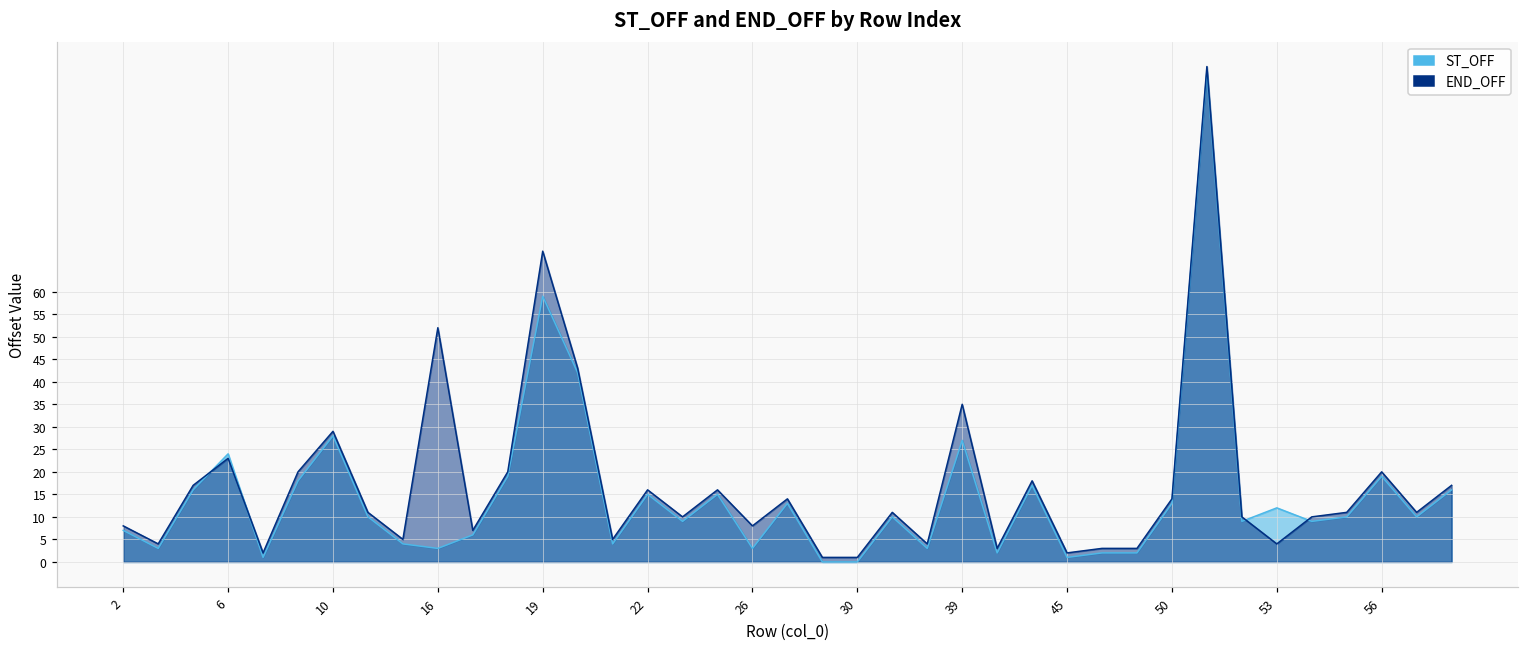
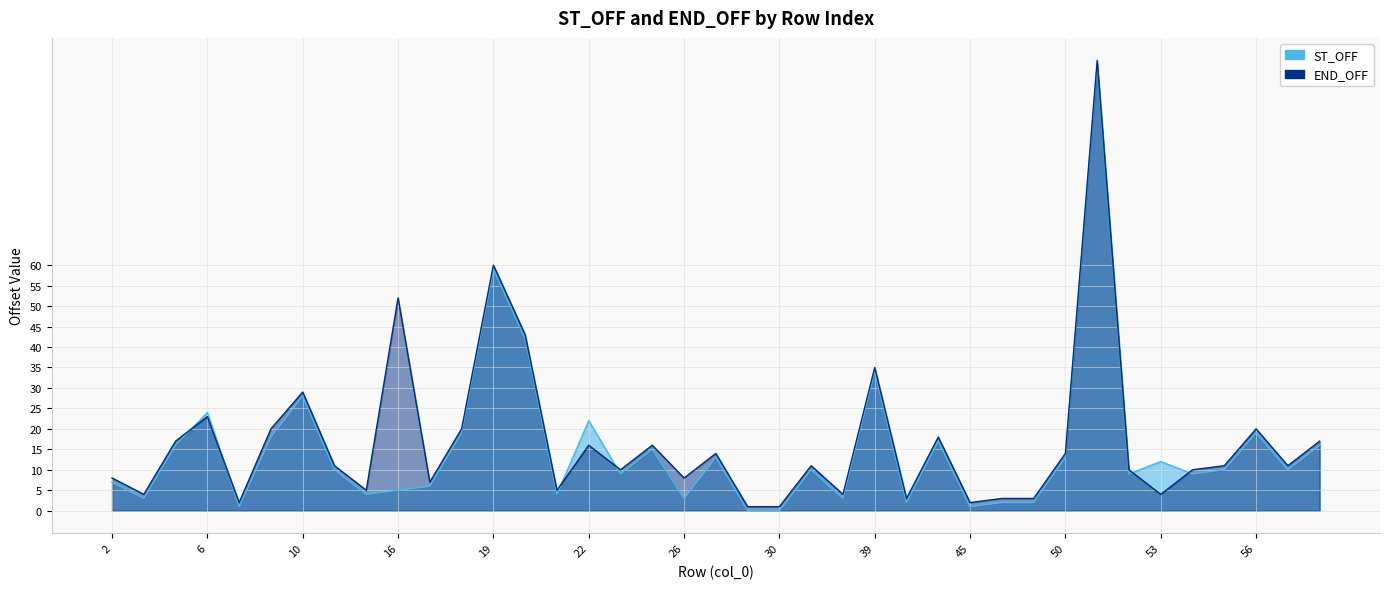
  {
    "ST_OFF": {
      "2": 7,
      "6": 24,
      "10": 28,
-     "16": 3,
+     "16": 5,
      "19": 59,
-     "22": 15,
+     "22": 22,
      "26": 3,
      "30": 0,
-     "39": 27,
+     "39": 34,
      "45": 1,
      "50": 13,
      "53": 12,
      "56": 19
    },
    "END_OFF": {
      "2": 8,
      "6": 23,
      "10": 29,
      "16": 52,
-     "19": 69,
+     "19": 60,
      "22": 16,
      "26": 8,
      "30": 1,
      "39": 35,
      "45": 2,
      "50": 14,
      "53": 4,
      "56": 20
    }
  }
